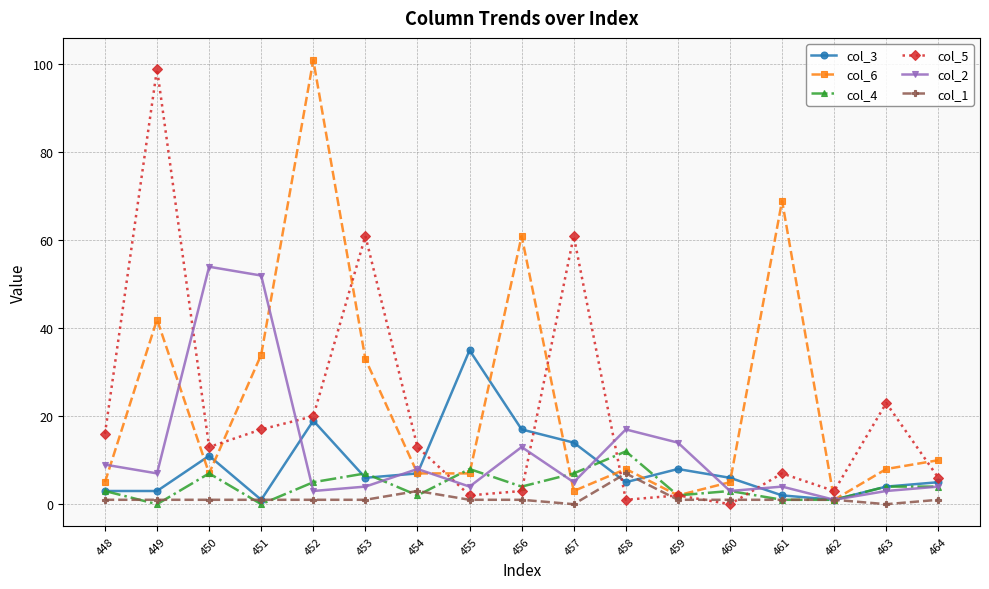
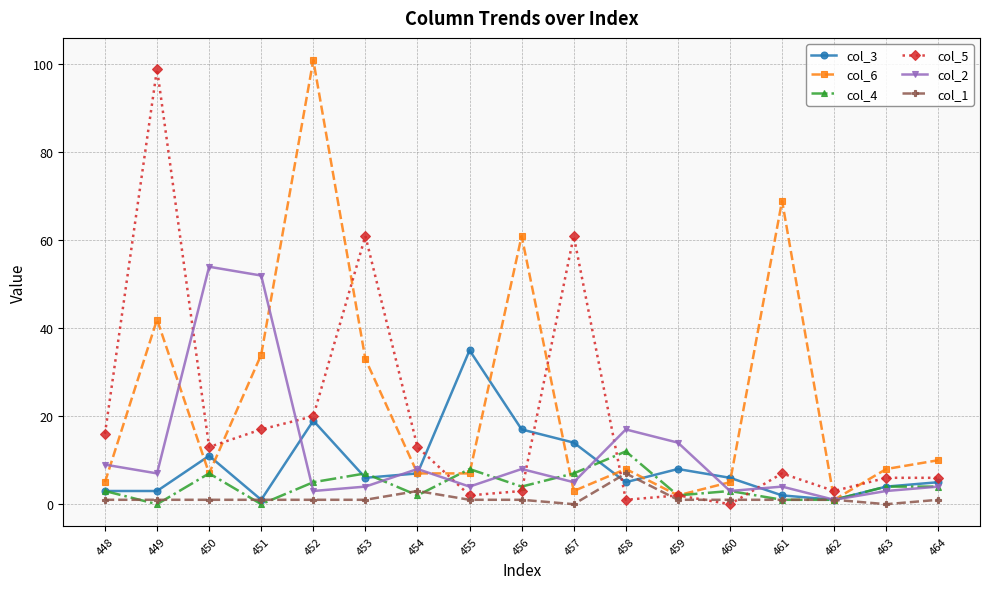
  {
    "col_3": {
      "449": 3,
      "450": 11,
      "452": 19,
      "453": 6,
      "455": 35,
      "456": 17,
      "457": 14,
      "458": 5,
      "459": 8,
      "460": 6,
      "461": 2,
      "464": 5
    },
    "col_6": {
      "448": 5,
      "449": 42,
      "451": 34,
      "452": 101,
      "453": 33,
      "455": 7,
      "456": 61,
      "457": 3,
      "458": 8,
      "460": 5,
      "461": 69,
      "463": 8,
      "464": 10
    },
    "col_4": {
      "449": 0,
      "451": 0,
      "452": 5,
      "453": 7,
      "454": 2,
      "455": 8,
      "456": 4,
      "457": 7,
      "458": 12
    },
    "col_5": {
      "448": 16,
      "449": 99,
      "450": 13,
      "451": 17,
      "452": 20,
      "453": 61,
      "454": 13,
      "455": 2,
      "456": 3,
      "457": 61,
      "458": 1,
      "460": 0,
      "461": 7,
      "462": 3,
-     "463": 23,
+     "463": 6,
      "464": 6
    },
    "col_2": {
      "448": 9,
      "449": 7,
      "450": 54,
      "451": 52,
      "452": 3,
      "453": 4,
      "454": 8,
      "455": 4,
-     "456": 13,
+     "456": 8,
      "457": 5,
      "458": 17,
      "459": 14,
      "461": 4,
      "463": 3
    },
    "col_1": {
      "448": 1,
      "449": 1,
      "450": 1,
      "452": 1,
      "453": 1,
      "454": 3,
      "455": 1,
      "456": 1,
      "457": 0,
      "458": 7,
      "459": 1,
      "460": 1,
      "463": 0,
      "464": 1
    }
  }
